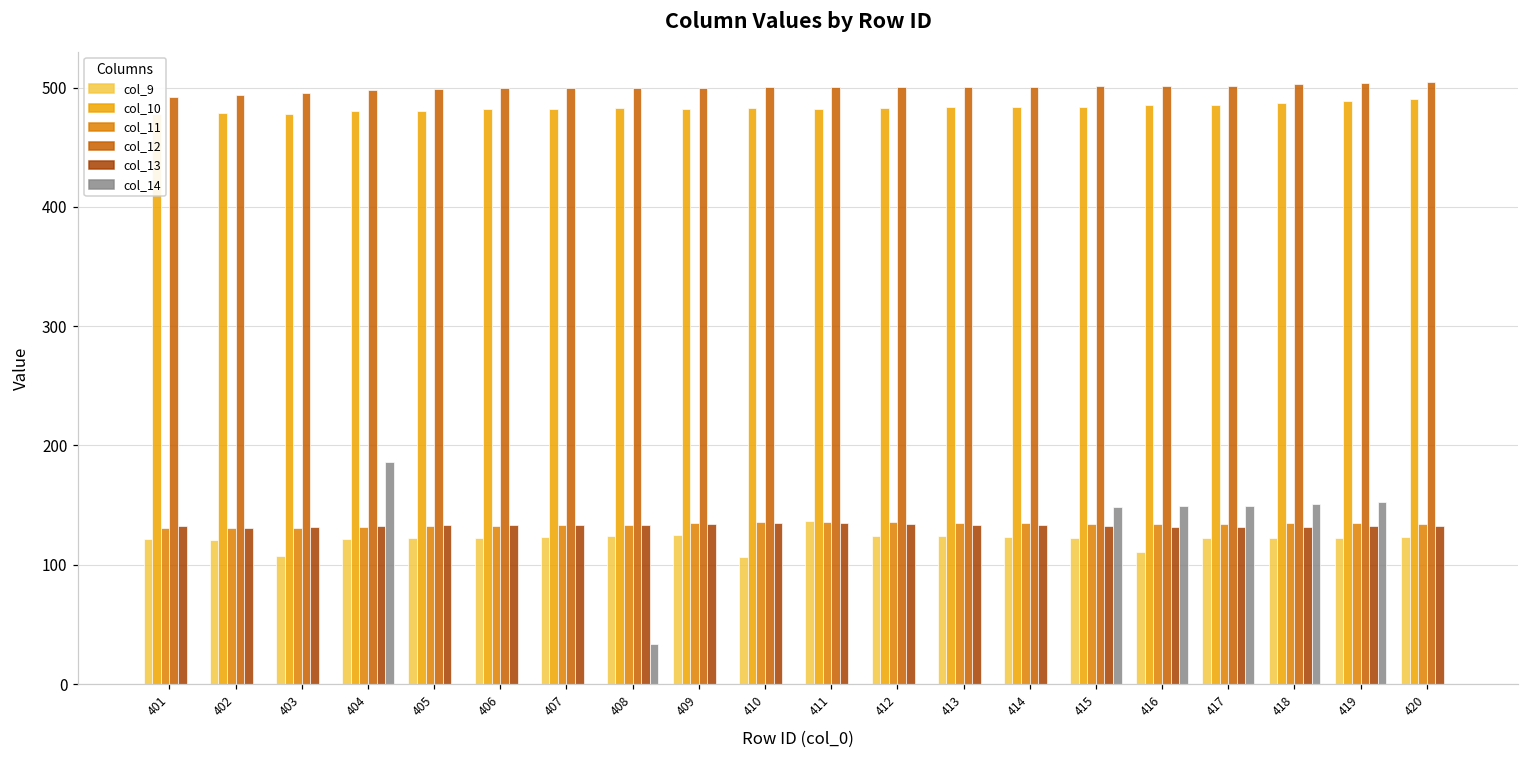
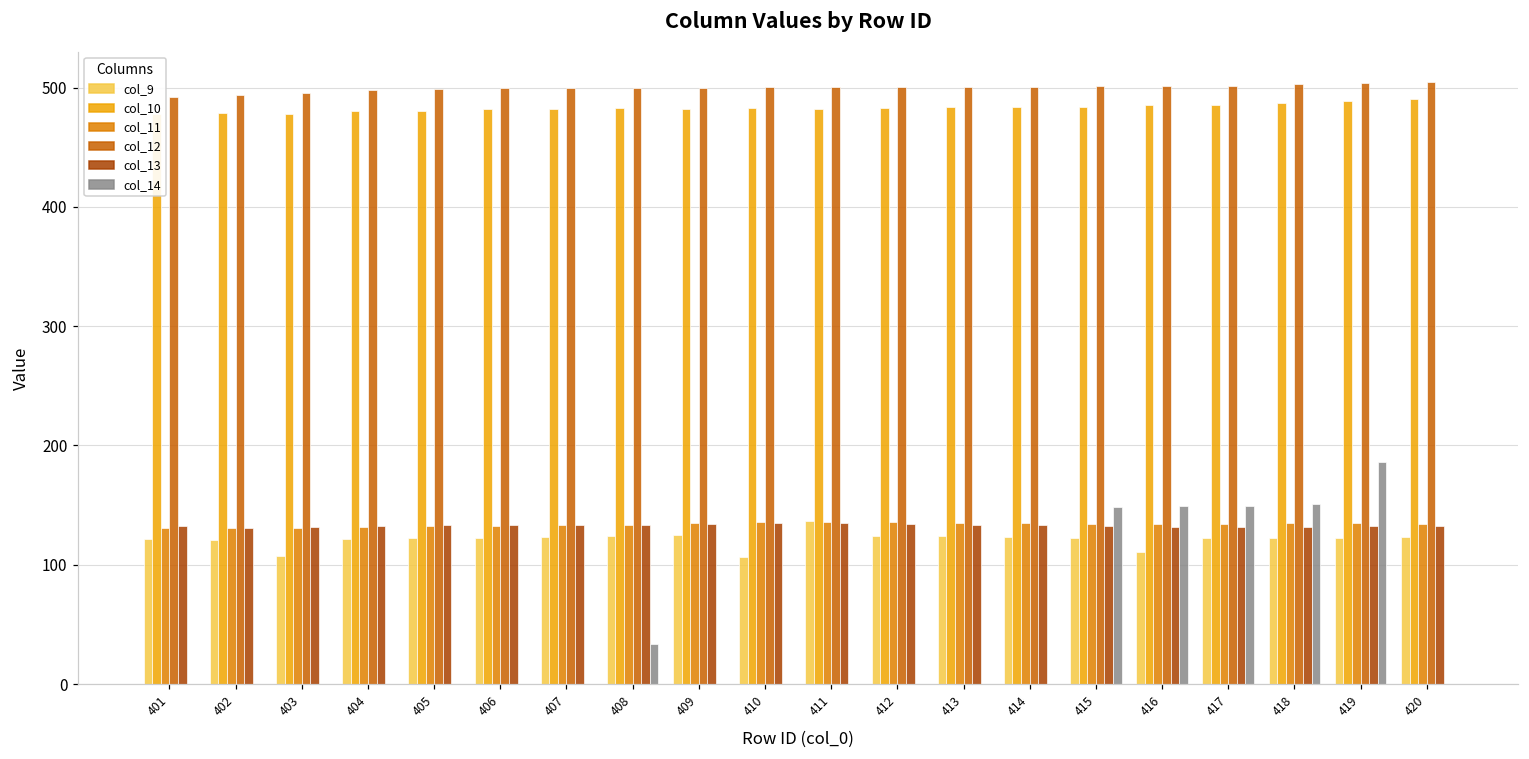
  {
    "col_9": {
      "401": 122,
      "402": 121,
      "403": 107,
      "404": 122,
      "405": 122,
      "406": 123,
      "407": 123,
      "408": 124,
      "409": 125,
      "410": 107,
      "411": 137,
      "412": 124,
      "413": 124,
      "414": 123,
      "415": 122,
      "416": 111,
      "417": 122,
      "418": 122,
      "419": 122,
      "420": 123
    },
    "col_14": {
      "401": 0,
      "402": 0,
      "403": 0,
-     "404": 186,
+     "404": 0,
      "405": 0,
      "406": 0,
      "407": 0,
      "408": 34,
      "409": 0,
      "410": 0,
      "411": 0,
      "412": 0,
      "413": 0,
      "414": 0,
      "415": 148,
      "416": 149,
      "417": 149,
      "418": 151,
-     "419": 153,
+     "419": 186,
      "420": 0
    }
  }
